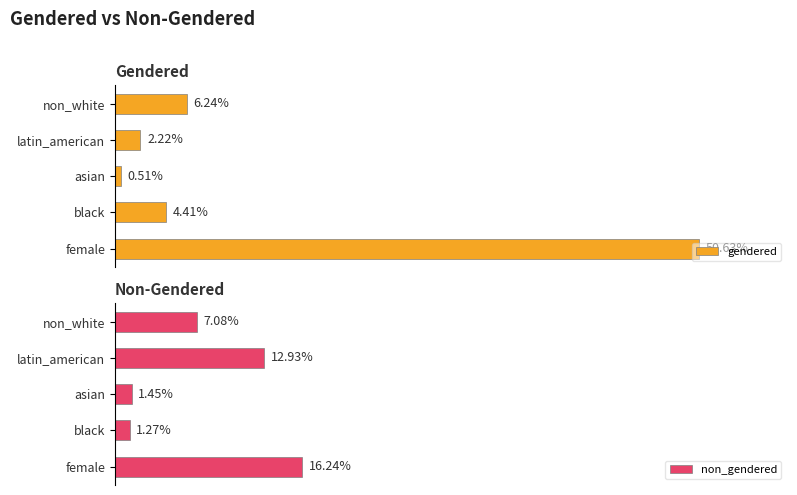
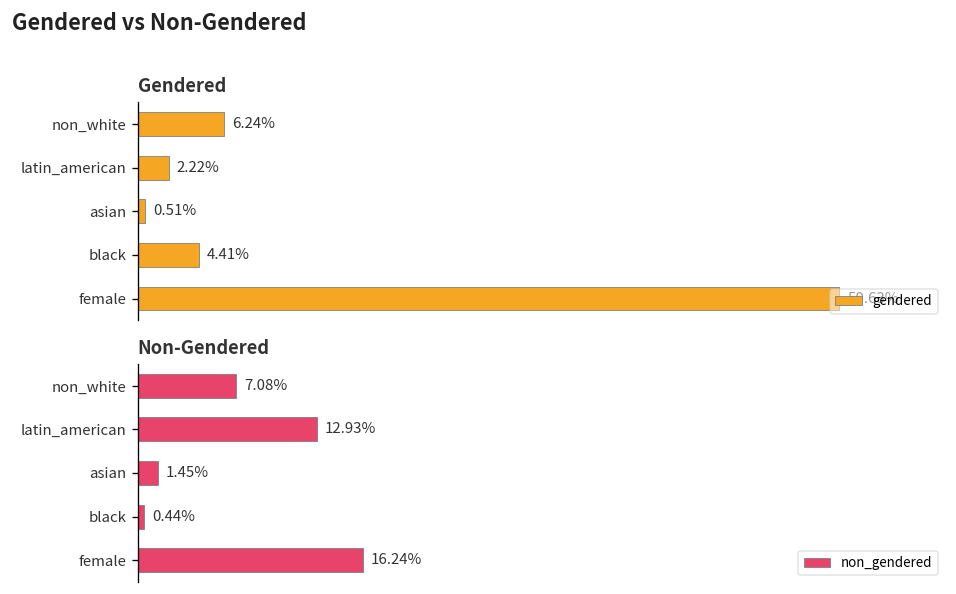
  {
    "Gendered": {
      "non_white": "6.24%",
      "latin_american": "2.22%",
      "asian": "0.51%",
      "black": "4.41%"
    },
    "Non-Gendered": {
      "non_white": "7.08%",
      "latin_american": "12.93%",
      "asian": "1.45%",
-     "black": "1.27%",
+     "black": "0.44%",
      "female": "16.24%"
    }
  }
